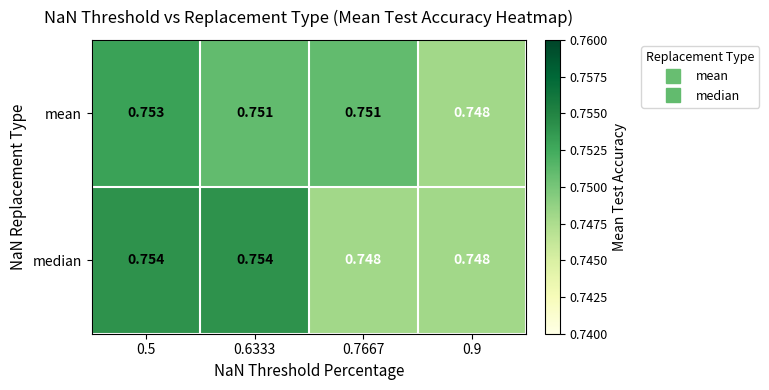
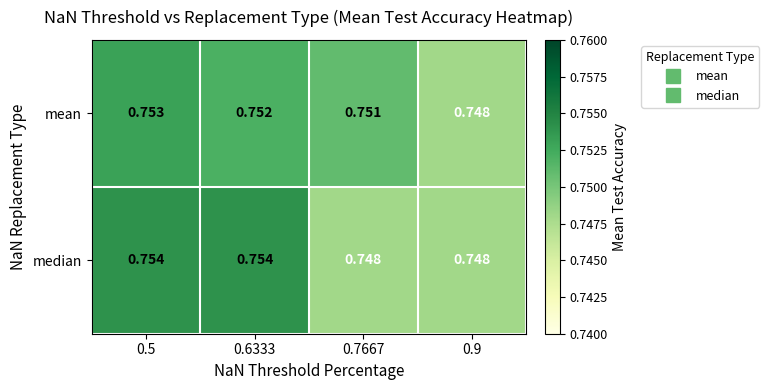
  {
    "mean": {
      "0.5": 0.753,
-     "0.6333": 0.751,
+     "0.6333": 0.752,
      "0.7667": 0.751,
      "0.9": 0.748
    },
    "median": {
      "0.5": 0.754,
      "0.6333": 0.754,
      "0.7667": 0.748,
      "0.9": 0.748
    }
  }
